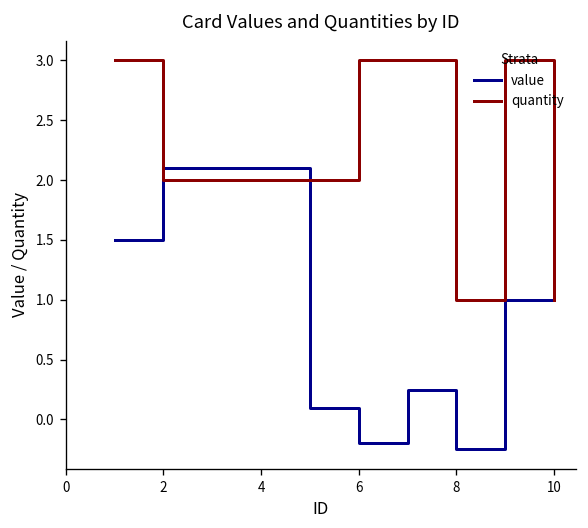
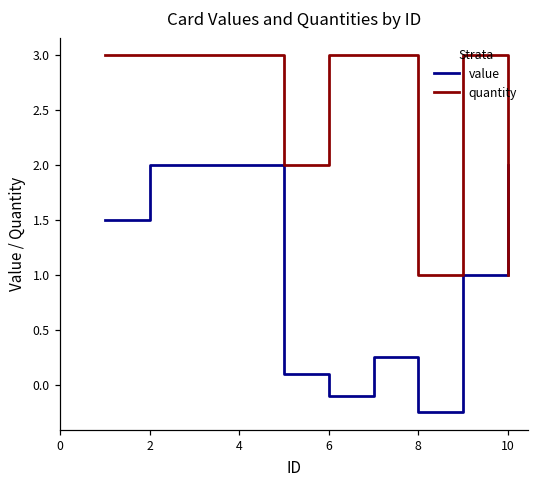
  {
    "value": {
-     "2": 2.1,
-     "6": -0.2,
+     "2": 2.0,
+     "6": -0.1,
      "8": -0.3,
      "10": 2.0
    },
    "quantity": {
-     "2": 2,
+     "2": 3,
      "6": 3,
      "8": 1,
      "10": 1
    }
  }
